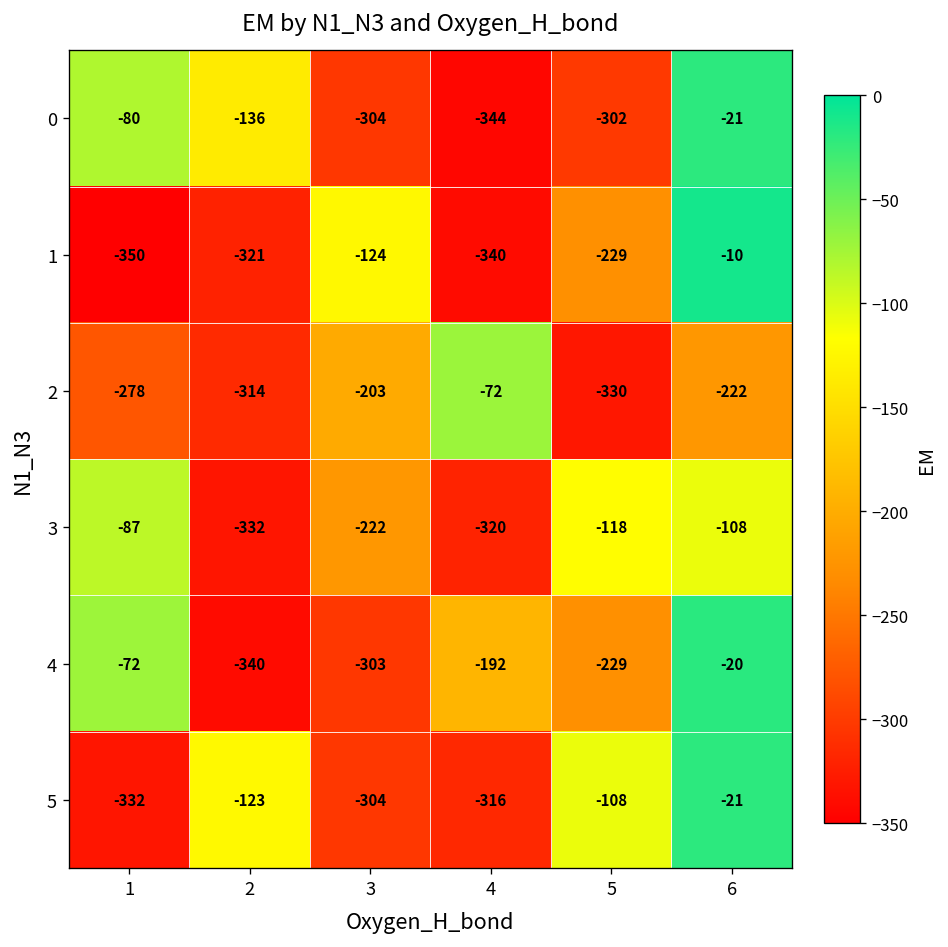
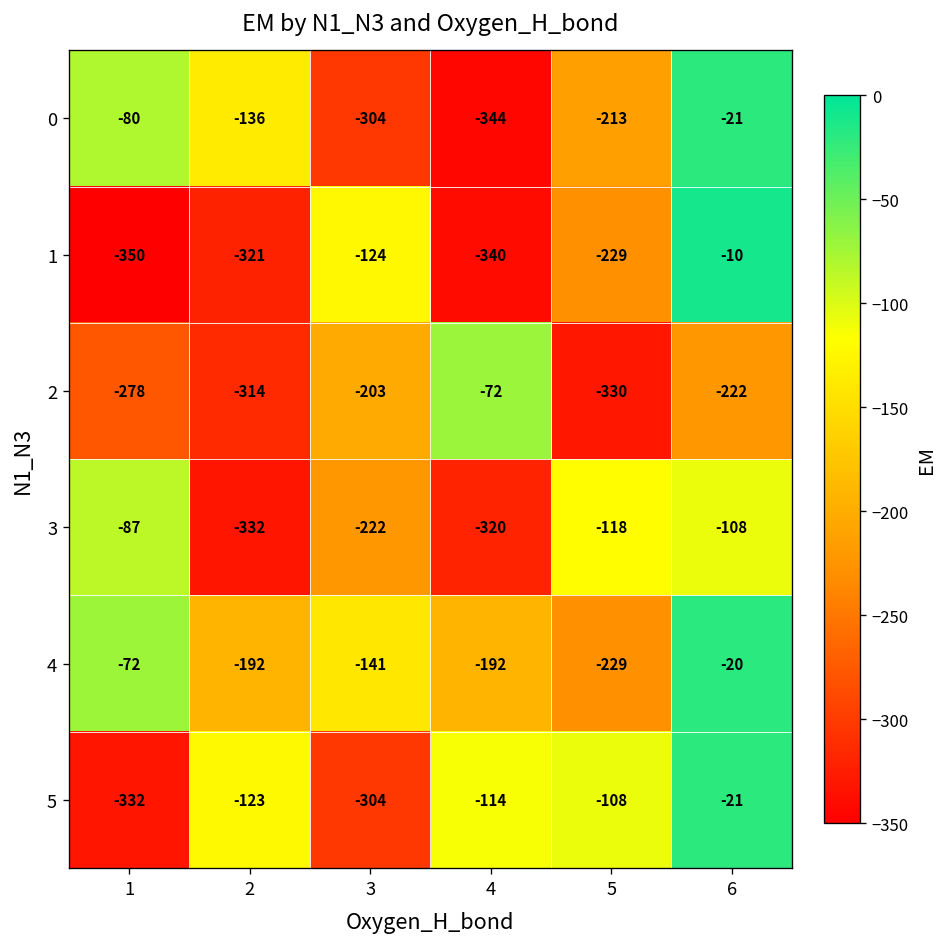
  {
    "0": {
      "1": -80,
      "2": -136,
      "3": -304,
      "4": -344,
-     "5": -302,
+     "5": -213,
      "6": -21
    },
    "1": {
      "1": -350,
      "2": -321,
      "3": -124,
      "4": -340,
      "5": -229,
      "6": -10
    },
    "2": {
      "1": -278,
      "2": -314,
      "3": -203,
      "4": -72,
      "5": -330,
      "6": -222
    },
    "3": {
      "1": -87,
      "2": -332,
      "3": -222,
      "4": -320,
      "5": -118,
      "6": -108
    },
    "4": {
      "1": -72,
-     "2": -340,
-     "3": -303,
+     "2": -192,
+     "3": -141,
      "4": -192,
      "5": -229,
      "6": -20
    },
    "5": {
      "1": -332,
      "2": -123,
      "3": -304,
-     "4": -316,
+     "4": -114,
      "5": -108,
      "6": -21
    }
  }
